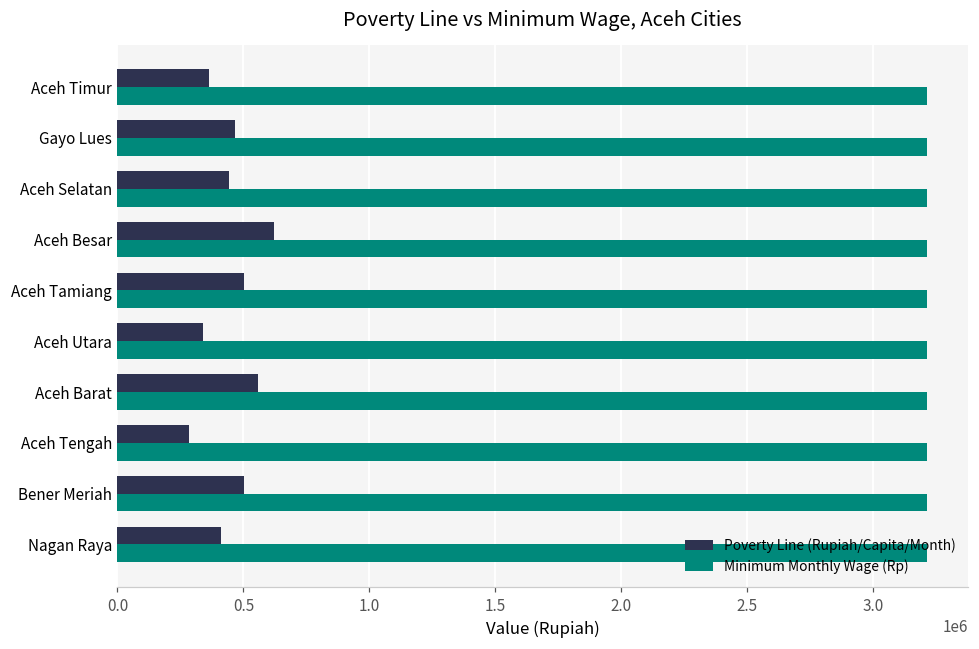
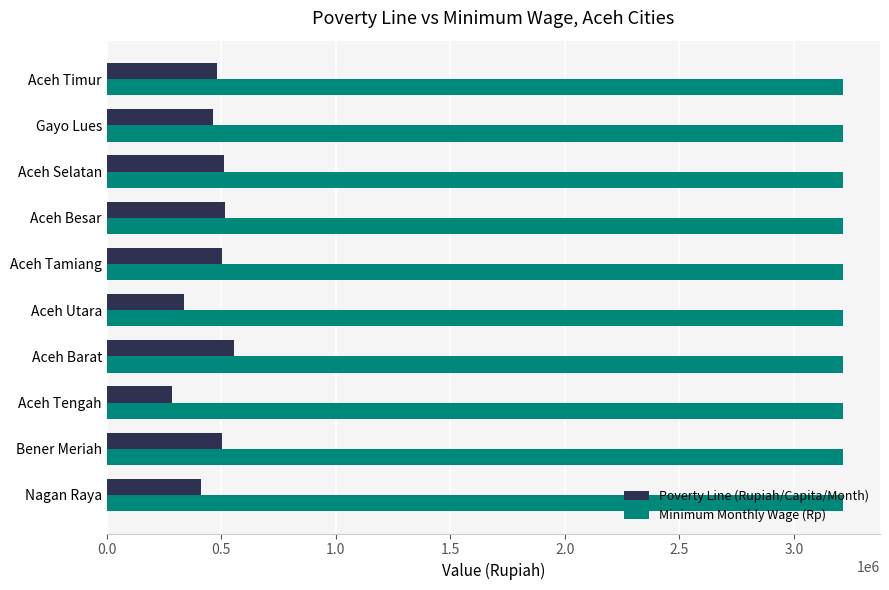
  {
    "Poverty Line (Rupiah/Capita/Month)": {
-     "Aceh Timur": 360000,
+     "Aceh Timur": 480000,
      "Gayo Lues": 470000,
-     "Aceh Selatan": 440000,
-     "Aceh Besar": 620000,
+     "Aceh Selatan": 510000,
+     "Aceh Besar": 510000,
      "Aceh Tamiang": 500000,
      "Aceh Utara": 340000,
      "Aceh Barat": 560000,
      "Aceh Tengah": 290000,
      "Bener Meriah": 500000,
      "Nagan Raya": 410000
    },
    "Minimum Monthly Wage (Rp)": {
      "Aceh Timur": 3210000,
      "Gayo Lues": 3210000,
      "Aceh Selatan": 3210000,
      "Aceh Besar": 3210000,
      "Aceh Tamiang": 3210000,
      "Aceh Utara": 3210000,
      "Aceh Barat": 3210000,
      "Aceh Tengah": 3210000,
      "Bener Meriah": 3210000,
      "Nagan Raya": 3210000
    }
  }
